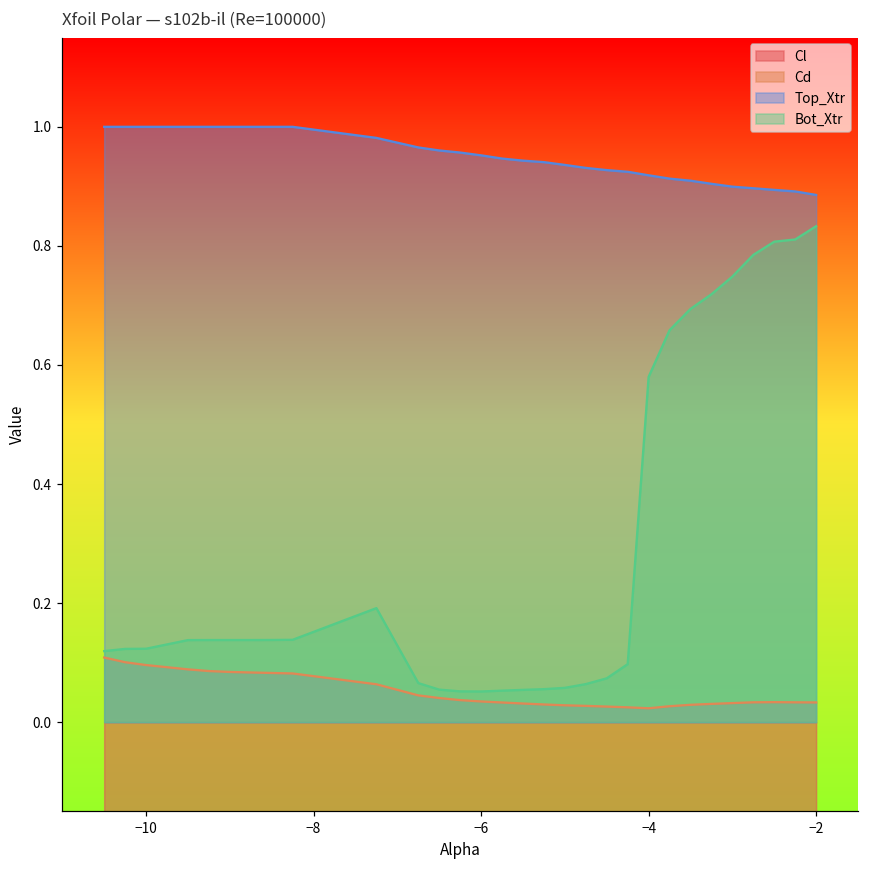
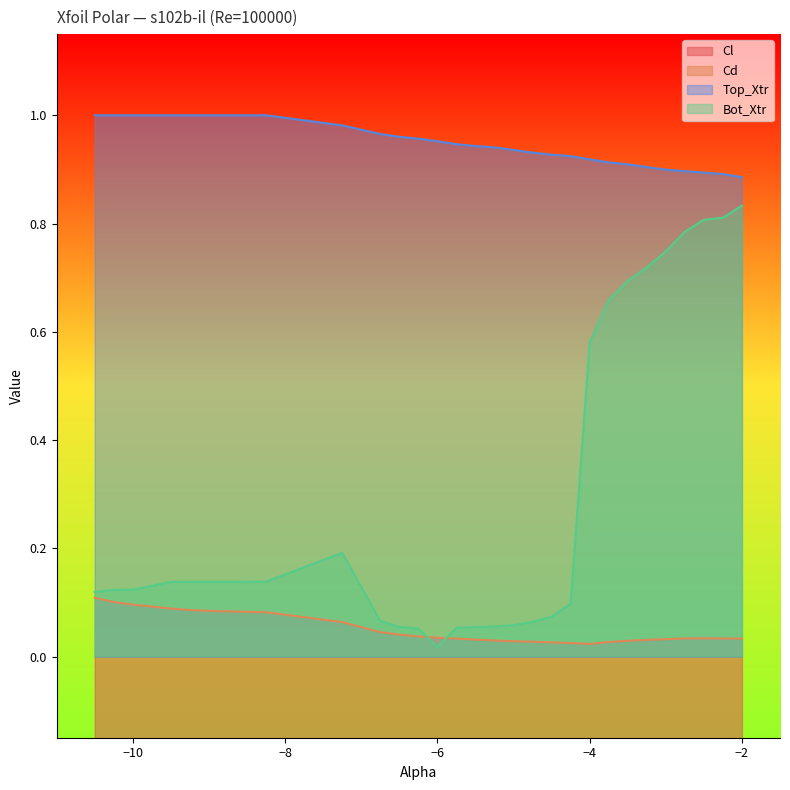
  {
    "Top_Xtr": {
      "−10": 1.00,
      "−6": 0.95,
      "−4": 0.92,
      "−2": 0.89
    },
    "Bot_Xtr": {
      "−10": 0.12,
-     "−6": 0.05,
+     "−6": 0.02,
      "−4": 0.58,
      "−2": 0.83
    }
  }
